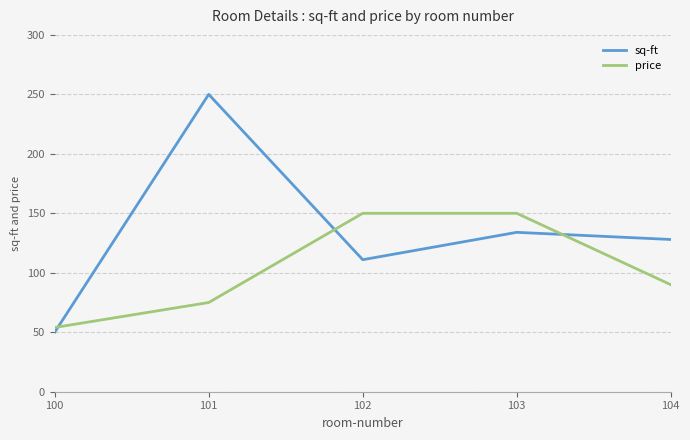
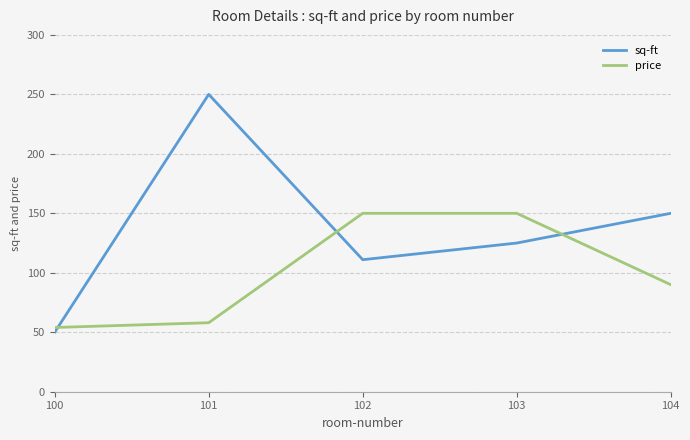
  {
    "sq-ft": {
      "100": 50,
      "101": 250,
      "102": 111,
-     "103": 134,
-     "104": 128
+     "103": 125,
+     "104": 150
    },
    "price": {
      "100": 54,
-     "101": 75,
+     "101": 58,
      "102": 150,
      "103": 150,
      "104": 90
    }
  }
